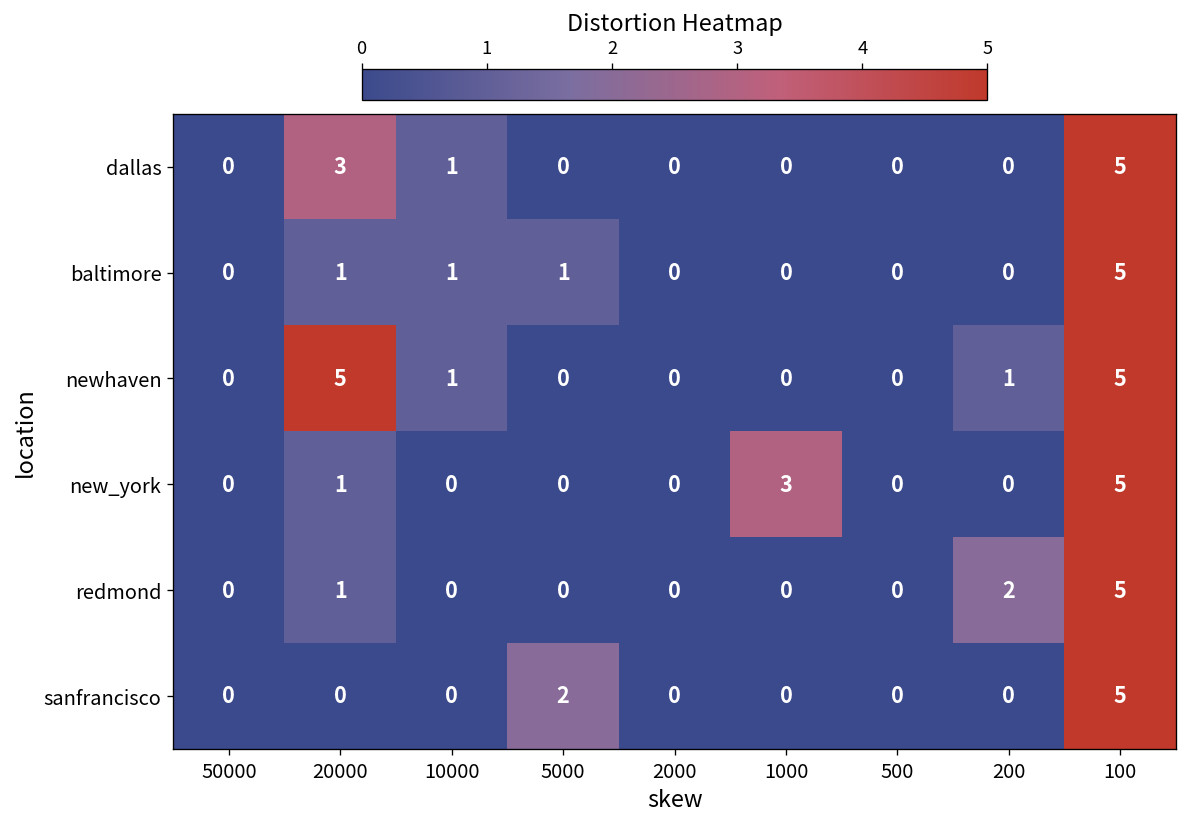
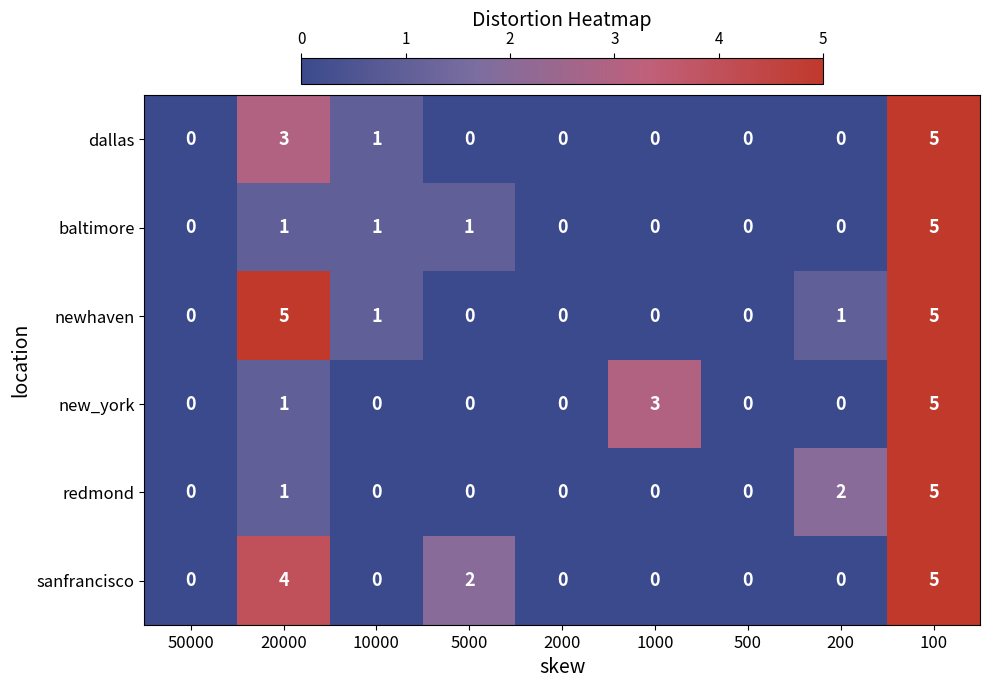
  {
    "dallas": {
      "50000": 0,
      "20000": 3,
      "10000": 1,
      "5000": 0,
      "2000": 0,
      "1000": 0,
      "500": 0,
      "200": 0,
      "100": 5
    },
    "baltimore": {
      "50000": 0,
      "20000": 1,
      "10000": 1,
      "5000": 1,
      "2000": 0,
      "1000": 0,
      "500": 0,
      "200": 0,
      "100": 5
    },
    "newhaven": {
      "50000": 0,
      "20000": 5,
      "10000": 1,
      "5000": 0,
      "2000": 0,
      "1000": 0,
      "500": 0,
      "200": 1,
      "100": 5
    },
    "new_york": {
      "50000": 0,
      "20000": 1,
      "10000": 0,
      "5000": 0,
      "2000": 0,
      "1000": 3,
      "500": 0,
      "200": 0,
      "100": 5
    },
    "redmond": {
      "50000": 0,
      "20000": 1,
      "10000": 0,
      "5000": 0,
      "2000": 0,
      "1000": 0,
      "500": 0,
      "200": 2,
      "100": 5
    },
    "sanfrancisco": {
      "50000": 0,
-     "20000": 0,
+     "20000": 4,
      "10000": 0,
      "5000": 2,
      "2000": 0,
      "1000": 0,
      "500": 0,
      "200": 0,
      "100": 5
    }
  }
